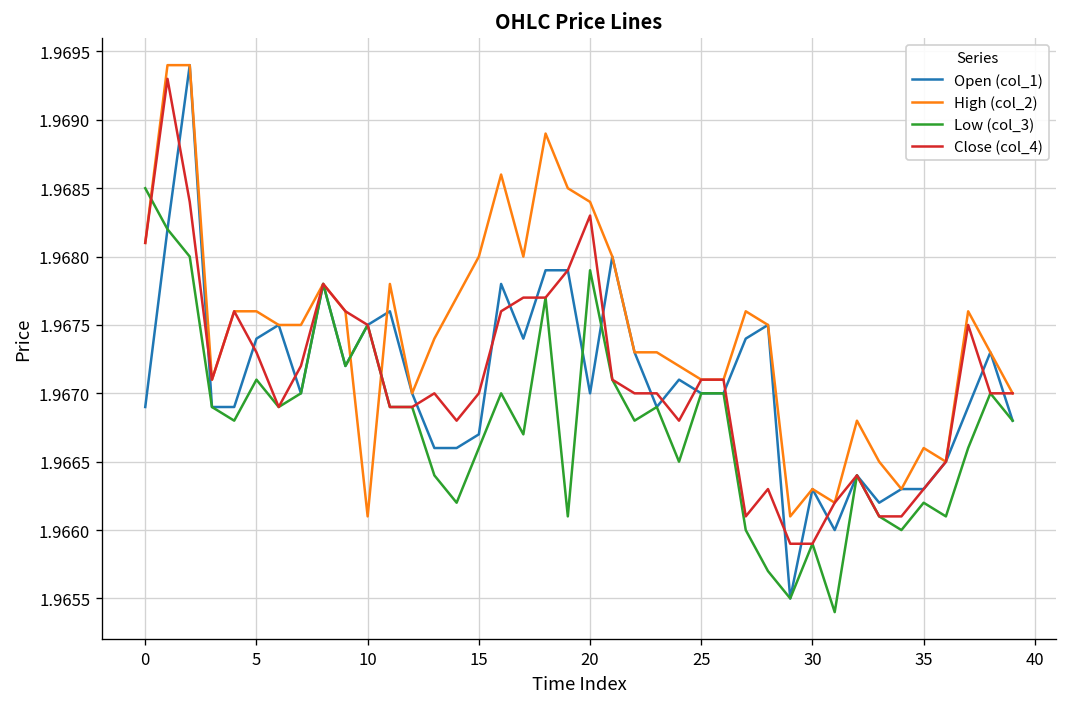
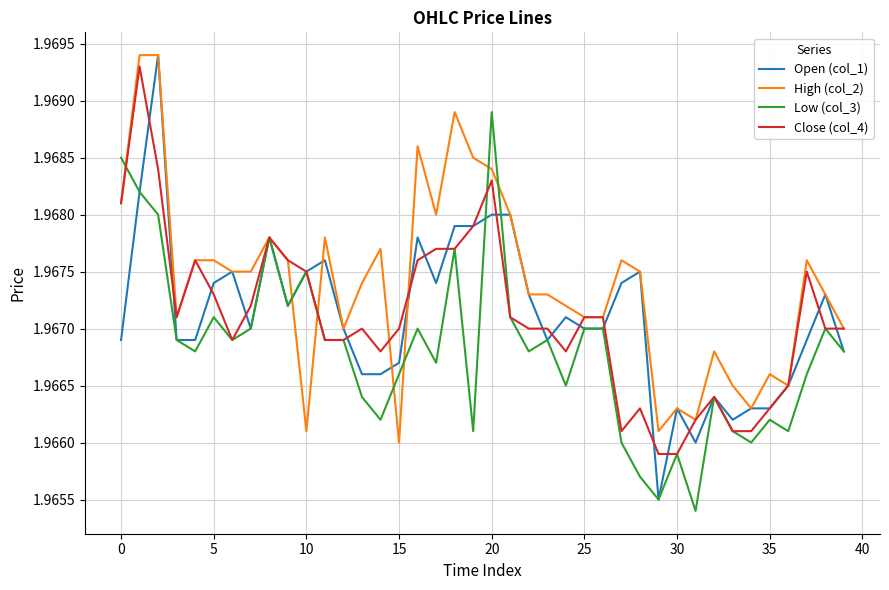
  {
    "Open (col_1)": {
      "0": 1.96690,
      "5": 1.96740,
      "15": 1.96670,
-     "20": 1.967
+     "20": 1.968
    },
    "High (col_2)": {
      "5": 1.96760,
      "10": 1.96610,
-     "15": 1.968,
+     "15": 1.966,
      "20": 1.96840,
      "35": 1.96660
    },
    "Low (col_3)": {
      "0": 1.9685,
      "5": 1.9671,
      "15": 1.9666,
-     "20": 1.9679,
+     "20": 1.9689,
      "35": 1.9662
    },
    "Close (col_4)": {
      "5": 1.9673,
      "15": 1.9670,
      "20": 1.9683
    }
  }
